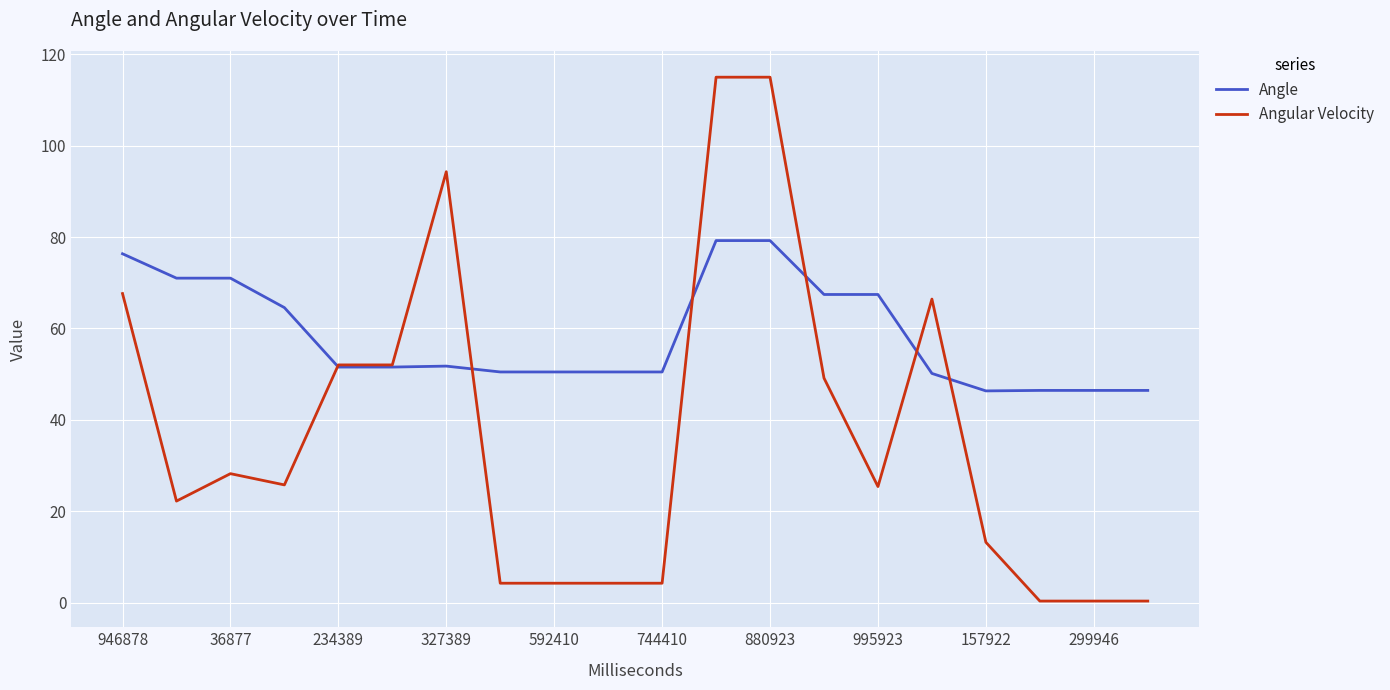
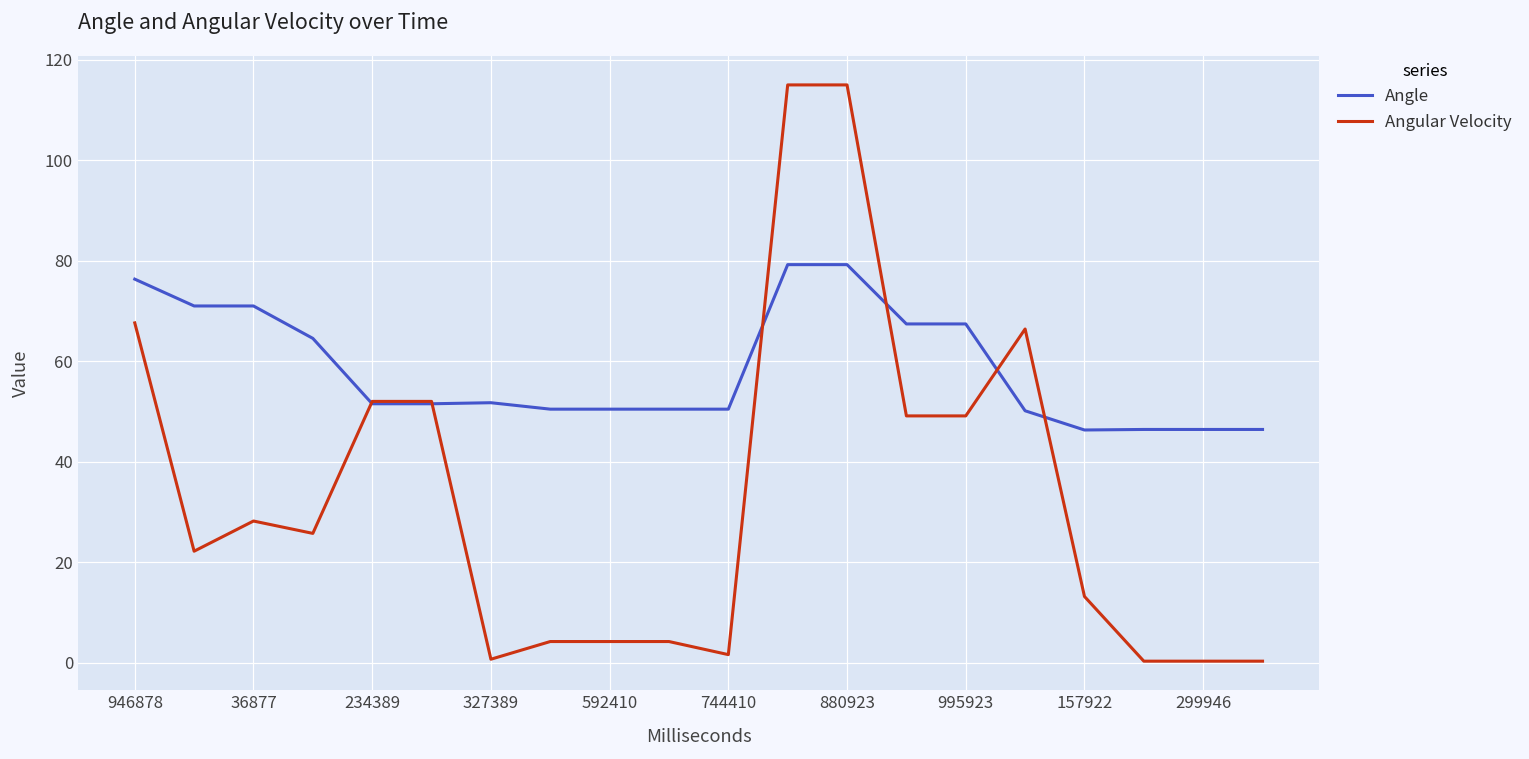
  {
    "Angle": {
      "946878": 76,
      "36877": 71,
      "327389": 52,
      "592410": 50,
      "744410": 50,
      "880923": 79,
      "995923": 67,
      "157922": 46,
      "299946": 46
    },
    "Angular Velocity": {
      "946878": 68,
      "36877": 28,
-     "327389": 94,
+     "327389": 1,
      "592410": 4,
-     "744410": 4,
+     "744410": 2,
      "880923": 115,
-     "995923": 25,
+     "995923": 49,
      "157922": 13,
      "299946": 0
    }
  }
